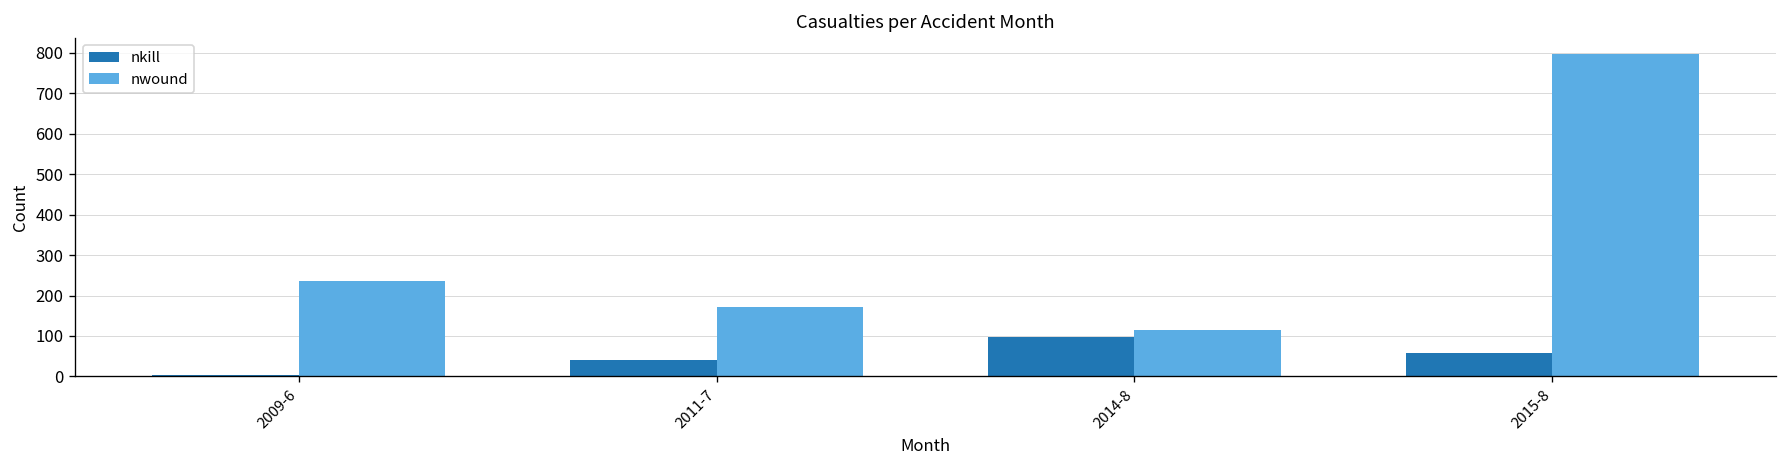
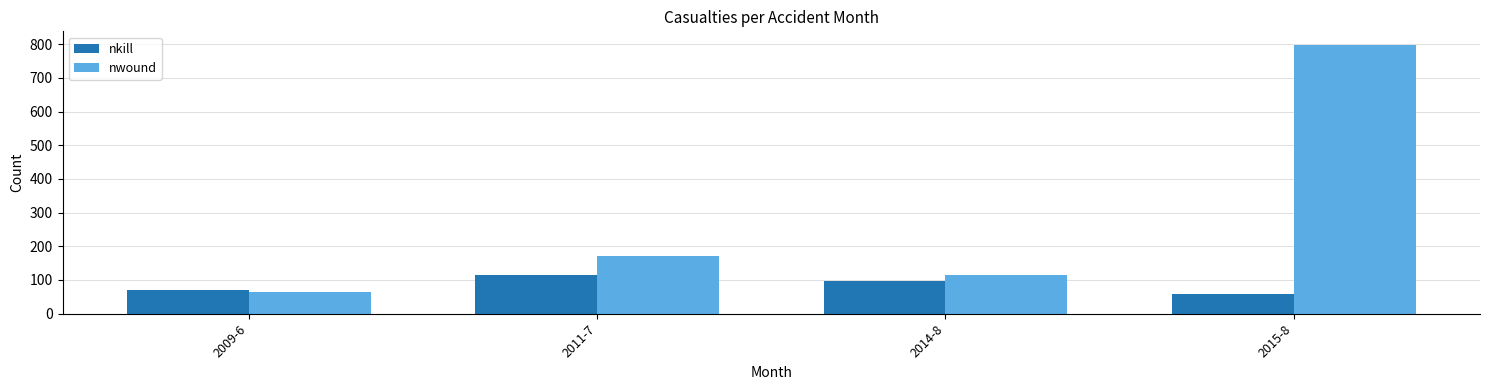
  {
    "nkill": {
-     "2009-6": 0,
-     "2011-7": 40,
+     "2009-6": 70,
+     "2011-7": 120,
      "2014-8": 100,
      "2015-8": 60
    },
    "nwound": {
-     "2009-6": 240,
+     "2009-6": 60,
      "2011-7": 170,
      "2014-8": 120,
      "2015-8": 800
    }
  }
